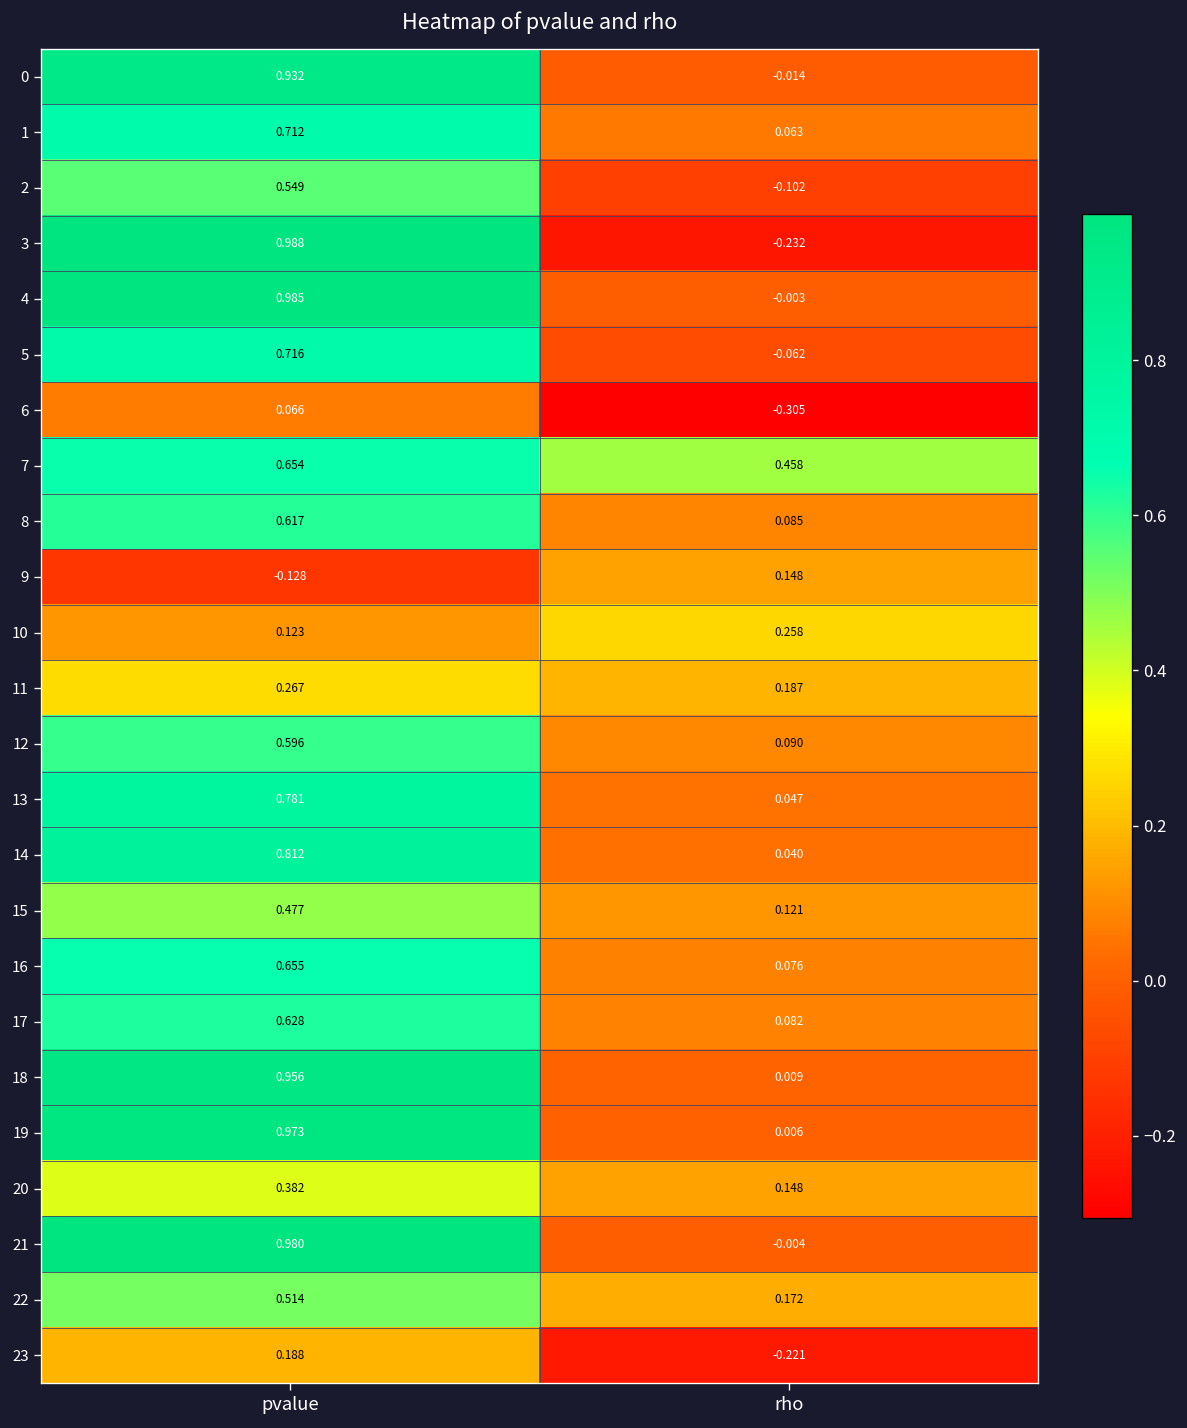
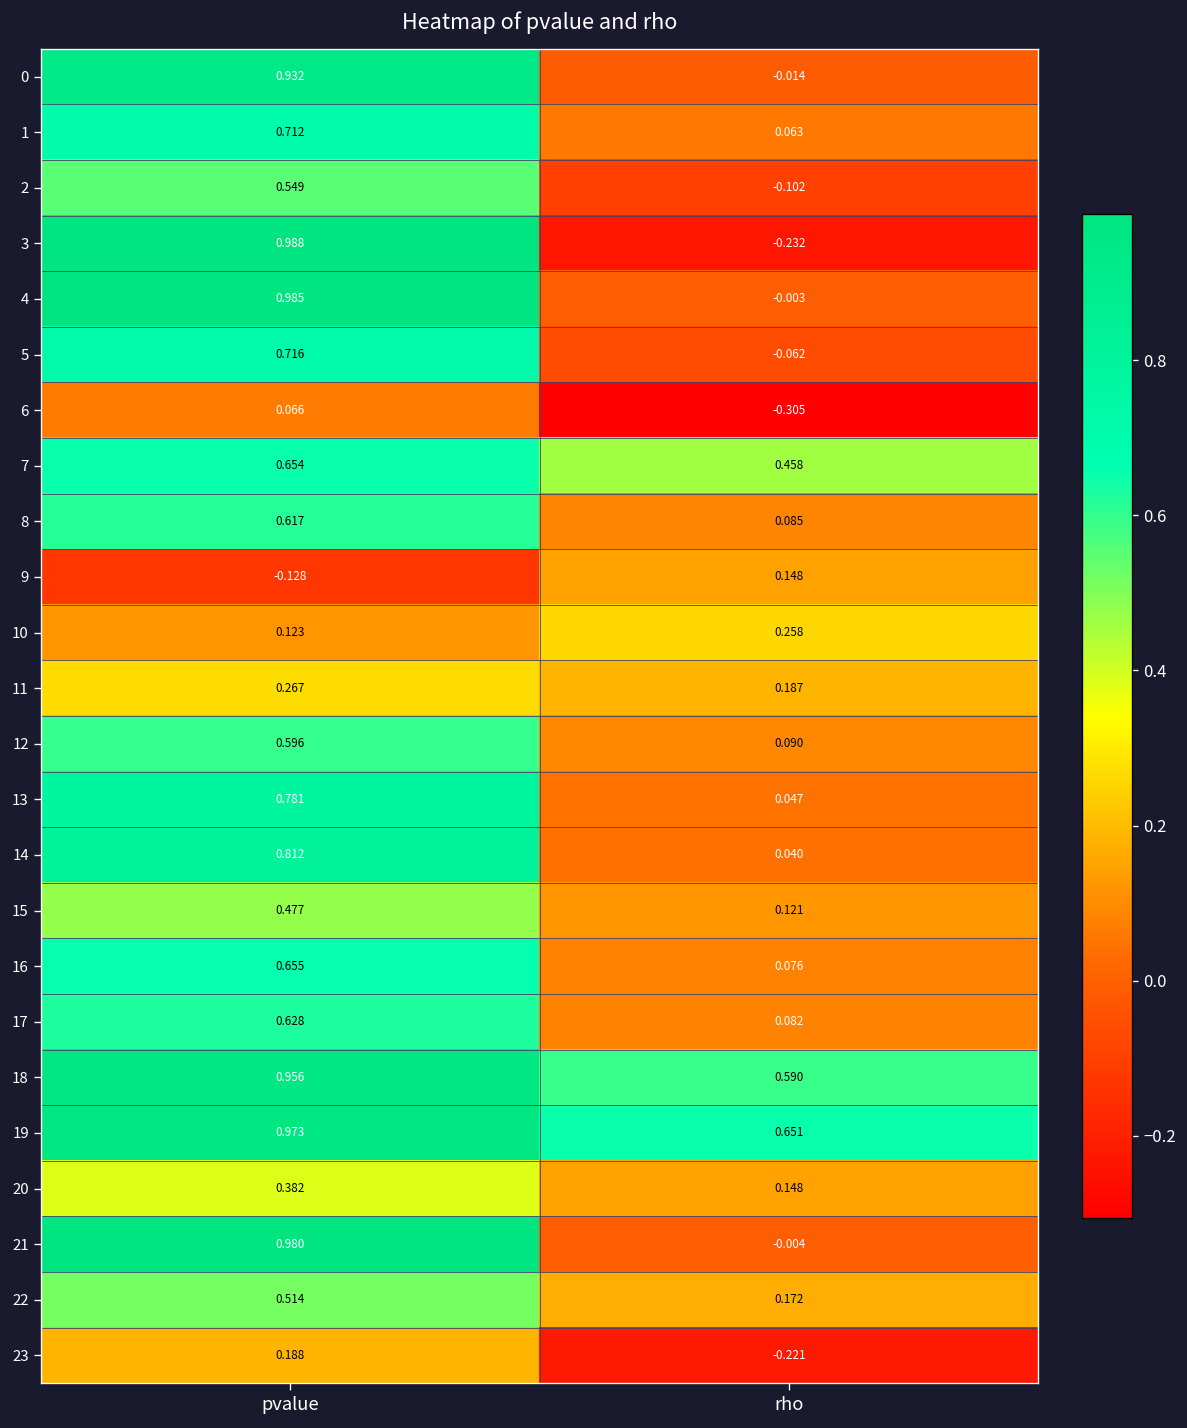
  {
    "0": {
      "pvalue": 0.932,
      "rho": -0.014
    },
    "1": {
      "pvalue": 0.712,
      "rho": 0.063
    },
    "2": {
      "pvalue": 0.549,
      "rho": -0.102
    },
    "3": {
      "pvalue": 0.988,
      "rho": -0.232
    },
    "4": {
      "pvalue": 0.985,
      "rho": -0.003
    },
    "5": {
      "pvalue": 0.716,
      "rho": -0.062
    },
    "6": {
      "pvalue": 0.066,
      "rho": -0.305
    },
    "7": {
      "pvalue": 0.654,
      "rho": 0.458
    },
    "8": {
      "pvalue": 0.617,
      "rho": 0.085
    },
    "9": {
      "pvalue": -0.128,
      "rho": 0.148
    },
    "10": {
      "pvalue": 0.123,
      "rho": 0.258
    },
    "11": {
      "pvalue": 0.267,
      "rho": 0.187
    },
    "12": {
      "pvalue": 0.596,
      "rho": 0.090
    },
    "13": {
      "pvalue": 0.781,
      "rho": 0.047
    },
    "14": {
      "pvalue": 0.812,
      "rho": 0.040
    },
    "15": {
      "pvalue": 0.477,
      "rho": 0.121
    },
    "16": {
      "pvalue": 0.655,
      "rho": 0.076
    },
    "17": {
      "pvalue": 0.628,
      "rho": 0.082
    },
    "18": {
      "pvalue": 0.956,
-     "rho": 0.009
+     "rho": 0.590
    },
    "19": {
      "pvalue": 0.973,
-     "rho": 0.006
+     "rho": 0.651
    },
    "20": {
      "pvalue": 0.382,
      "rho": 0.148
    },
    "21": {
      "pvalue": 0.980,
      "rho": -0.004
    },
    "22": {
      "pvalue": 0.514,
      "rho": 0.172
    },
    "23": {
      "pvalue": 0.188,
      "rho": -0.221
    }
  }
